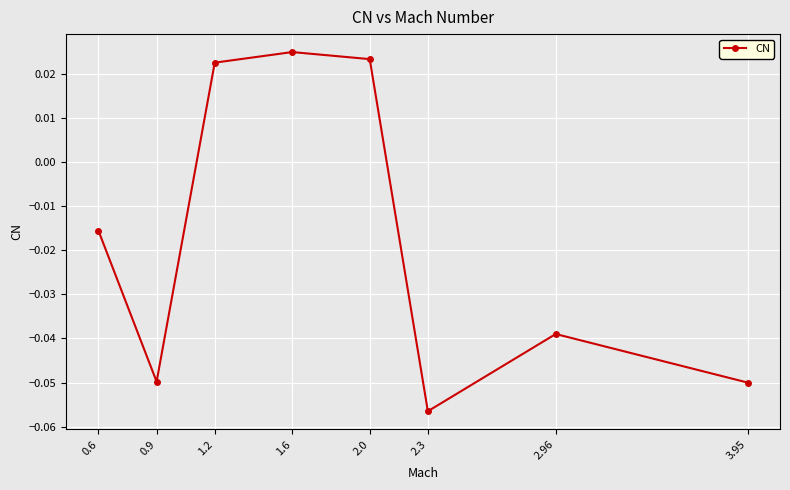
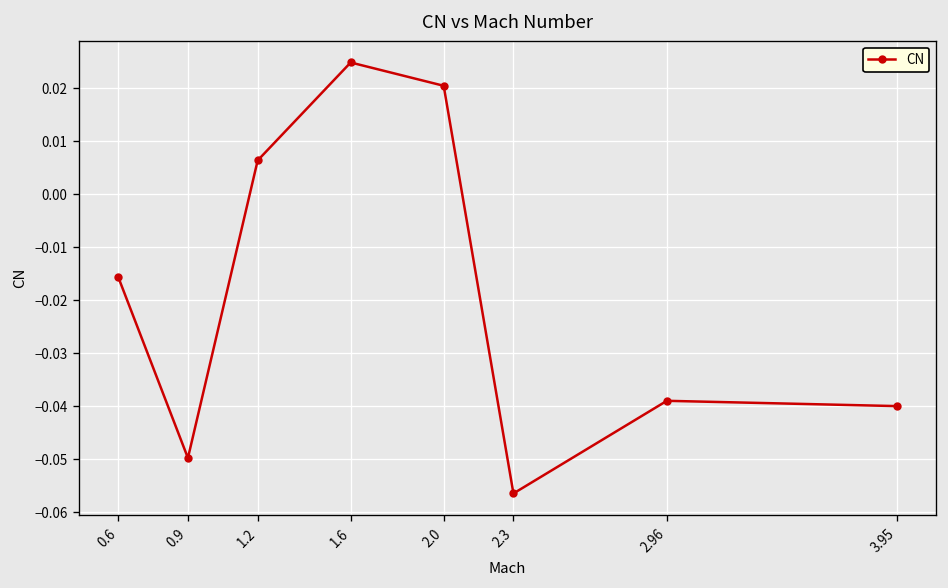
  {
    "0.6": -0.016,
    "0.9": -0.050,
-   "1.2": 0.023,
+   "1.2": 0.006,
    "1.6": 0.025,
-   "2.0": 0.023,
+   "2.0": 0.021,
    "2.3": -0.057,
    "2.96": -0.039,
-   "3.95": -0.05
+   "3.95": -0.04
  }
